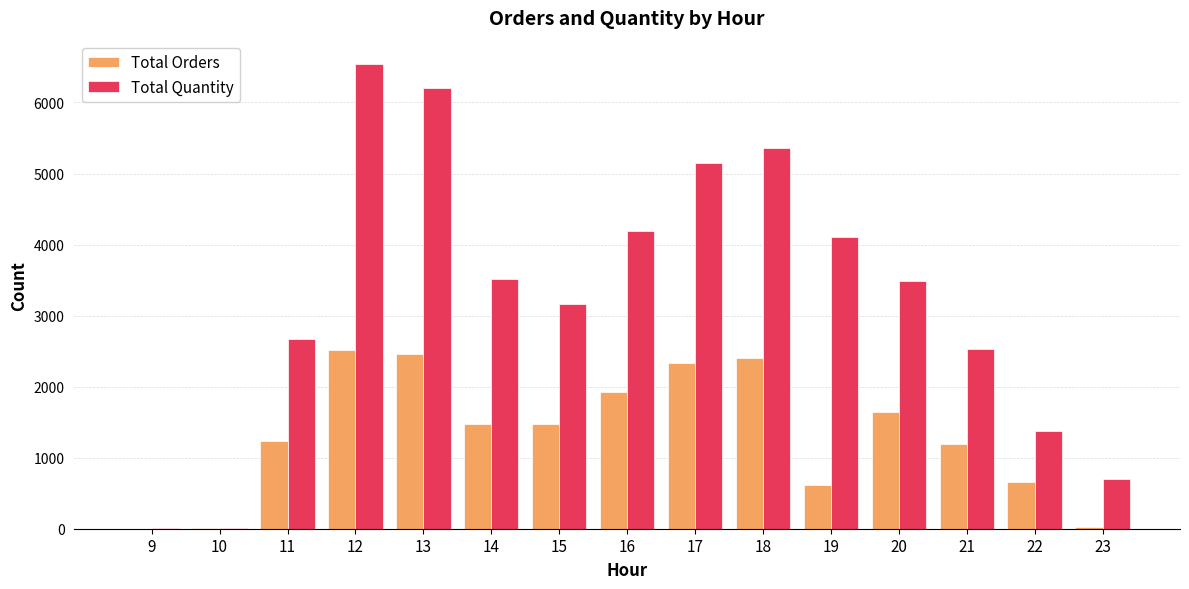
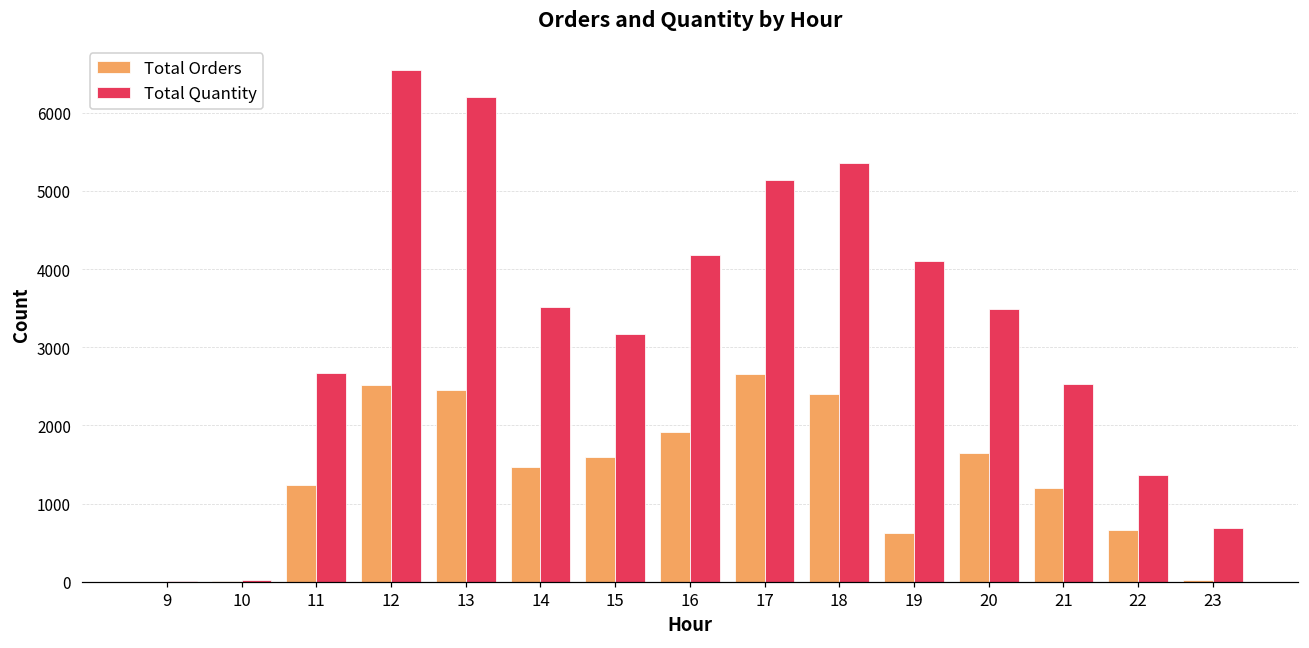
  {
    "Total Orders": {
      "11": 1200,
      "12": 2500,
      "13": 2500,
      "14": 1500,
-     "15": 1500,
+     "15": 1600,
      "16": 1900,
-     "17": 2300,
+     "17": 2700,
      "18": 2400,
      "19": 600,
      "20": 1600,
      "21": 1200,
      "22": 700
    },
    "Total Quantity": {
      "11": 2700,
      "12": 6500,
      "13": 6200,
      "14": 3500,
      "15": 3200,
      "16": 4200,
      "17": 5100,
      "18": 5400,
      "19": 4100,
      "20": 3500,
      "21": 2500,
      "22": 1400,
      "23": 700
    }
  }
